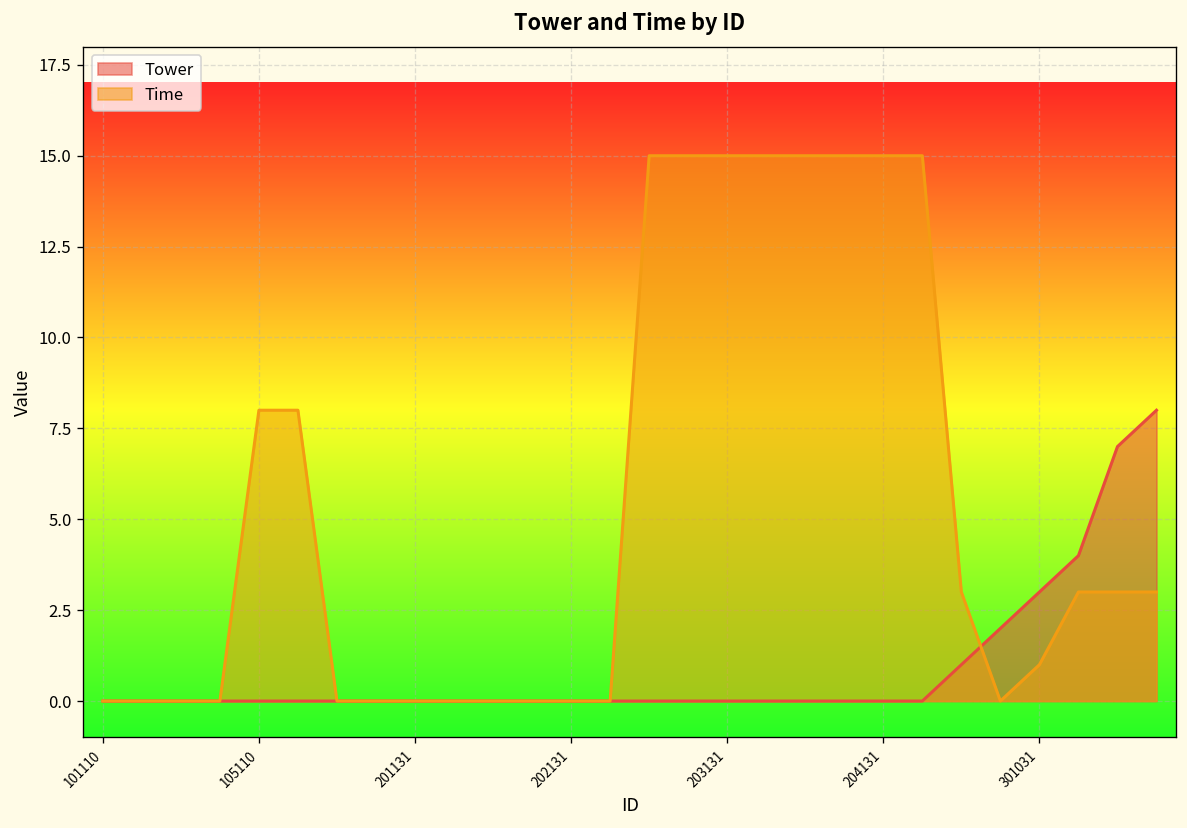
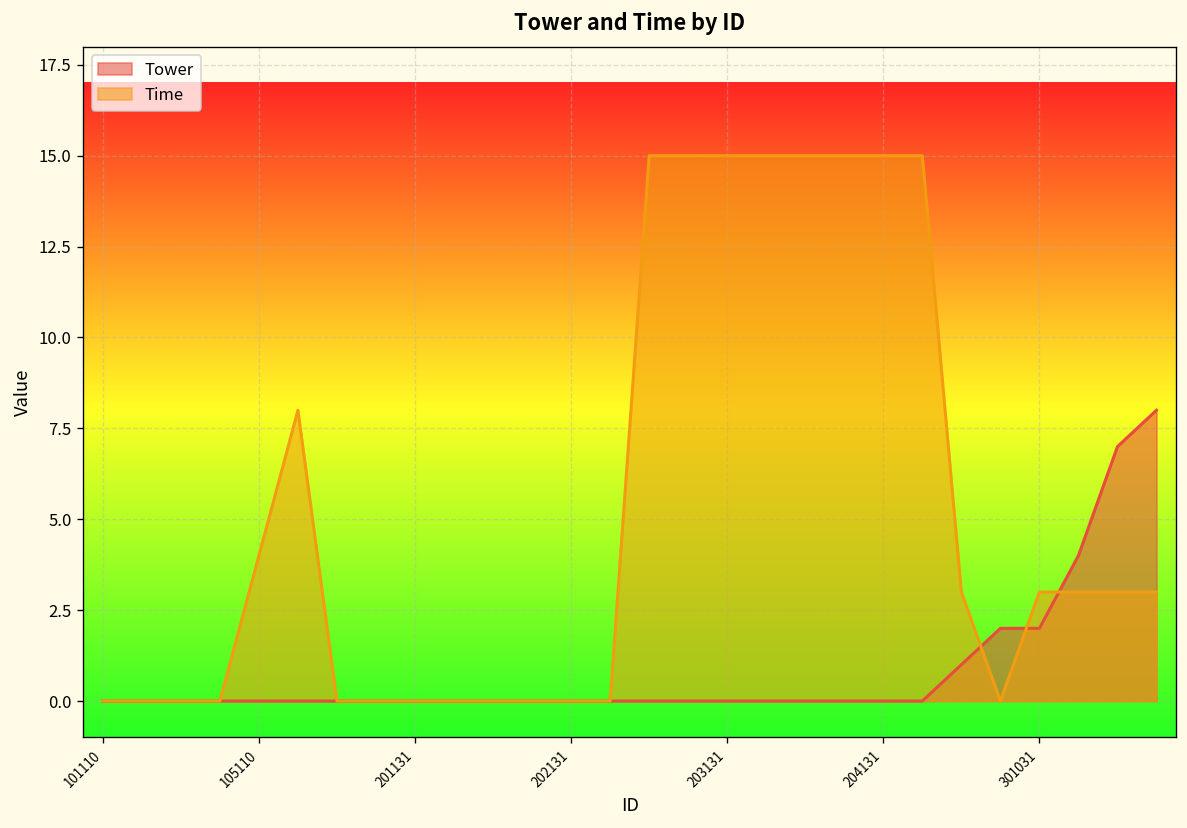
  {
    "Tower": {
      "105110": 0,
      "203131": 0,
      "204131": 0,
-     "301031": 3
+     "301031": 2
    },
    "Time": {
-     "105110": 8,
+     "105110": 4,
      "203131": 15,
      "204131": 15,
-     "301031": 1
+     "301031": 3
    }
  }
